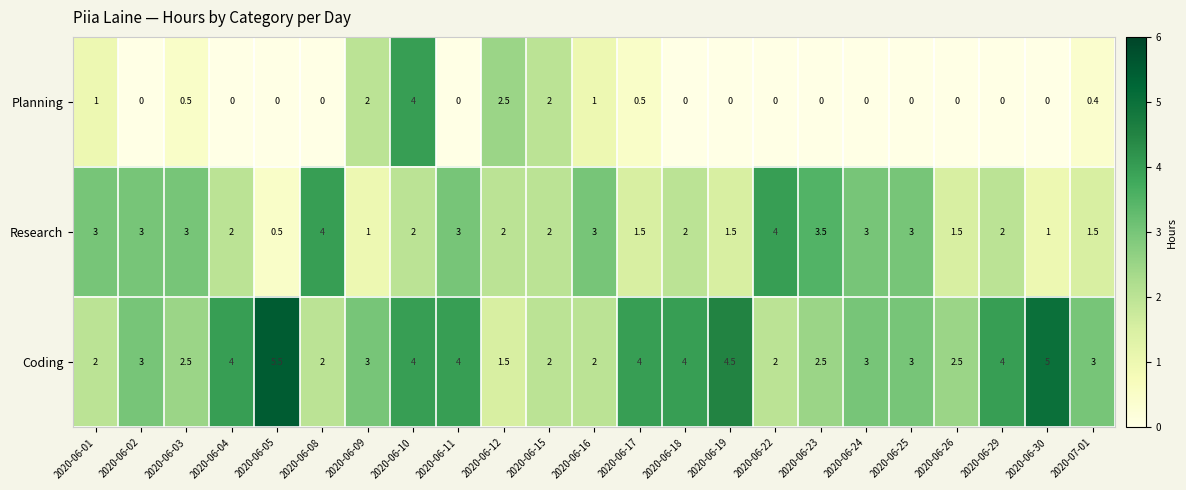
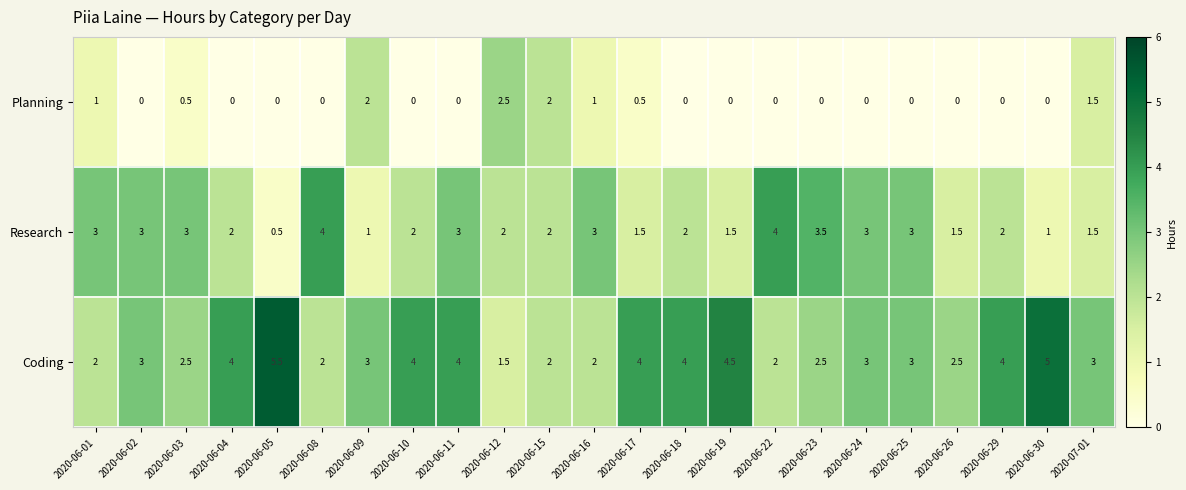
  {
    "Planning": {
      "2020-06-01": 1,
      "2020-06-02": 0,
      "2020-06-03": 0.5,
      "2020-06-04": 0,
      "2020-06-05": 0,
      "2020-06-08": 0,
      "2020-06-09": 2,
-     "2020-06-10": 4,
+     "2020-06-10": 0,
      "2020-06-11": 0,
      "2020-06-12": 2.5,
      "2020-06-15": 2,
      "2020-06-16": 1,
      "2020-06-17": 0.5,
      "2020-06-18": 0,
      "2020-06-19": 0,
      "2020-06-22": 0,
      "2020-06-23": 0,
      "2020-06-24": 0,
      "2020-06-25": 0,
      "2020-06-26": 0,
      "2020-06-29": 0,
      "2020-06-30": 0,
-     "2020-07-01": 0.4
+     "2020-07-01": 1.5
    },
    "Research": {
      "2020-06-01": 3,
      "2020-06-02": 3,
      "2020-06-03": 3,
      "2020-06-04": 2,
      "2020-06-05": 0.5,
      "2020-06-08": 4,
      "2020-06-09": 1,
      "2020-06-10": 2,
      "2020-06-11": 3,
      "2020-06-12": 2,
      "2020-06-15": 2,
      "2020-06-16": 3,
      "2020-06-17": 1.5,
      "2020-06-18": 2,
      "2020-06-19": 1.5,
      "2020-06-22": 4,
      "2020-06-23": 3.5,
      "2020-06-24": 3,
      "2020-06-25": 3,
      "2020-06-26": 1.5,
      "2020-06-29": 2,
      "2020-06-30": 1,
      "2020-07-01": 1.5
    },
    "Coding": {
      "2020-06-01": 2,
      "2020-06-02": 3,
      "2020-06-03": 2.5,
      "2020-06-04": 4,
      "2020-06-05": 5.5,
      "2020-06-08": 2,
      "2020-06-09": 3,
      "2020-06-10": 4,
      "2020-06-11": 4,
      "2020-06-12": 1.5,
      "2020-06-15": 2,
      "2020-06-16": 2,
      "2020-06-17": 4,
      "2020-06-18": 4,
      "2020-06-19": 4.5,
      "2020-06-22": 2,
      "2020-06-23": 2.5,
      "2020-06-24": 3,
      "2020-06-25": 3,
      "2020-06-26": 2.5,
      "2020-06-29": 4,
      "2020-06-30": 5,
      "2020-07-01": 3
    }
  }
